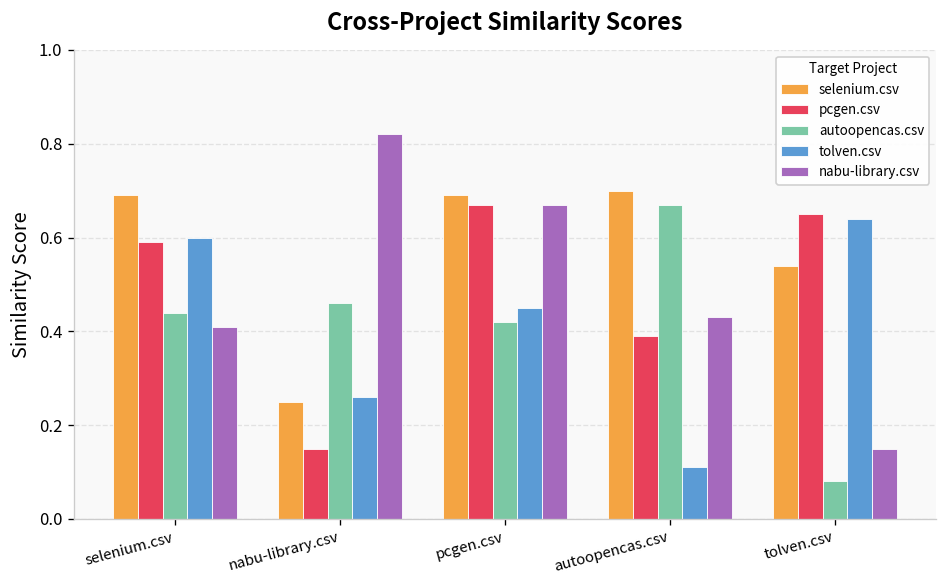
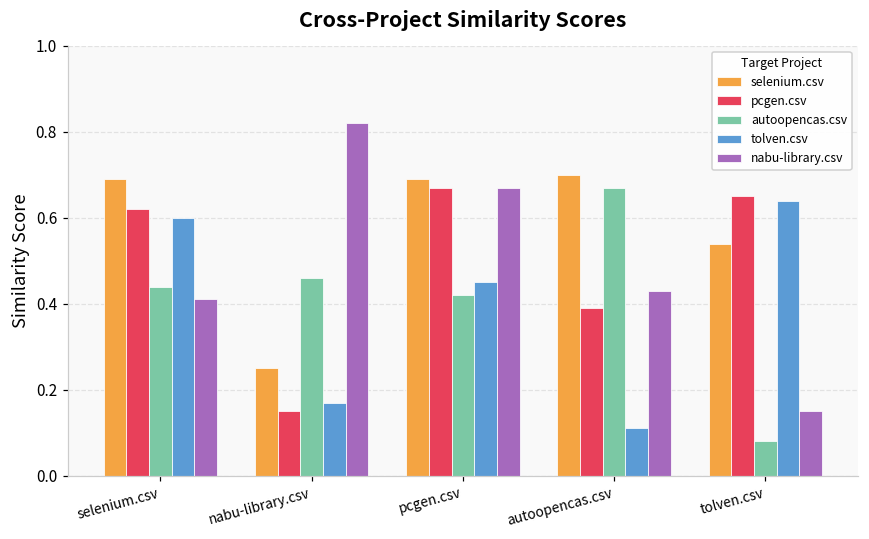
  {
    "selenium.csv": {
      "selenium.csv": 0.69,
      "nabu-library.csv": 0.25,
      "pcgen.csv": 0.69,
      "autoopencas.csv": 0.70,
      "tolven.csv": 0.54
    },
    "pcgen.csv": {
-     "selenium.csv": 0.59,
+     "selenium.csv": 0.62,
      "nabu-library.csv": 0.15,
      "pcgen.csv": 0.67,
      "autoopencas.csv": 0.39,
      "tolven.csv": 0.65
    },
    "autoopencas.csv": {
      "selenium.csv": 0.44,
      "nabu-library.csv": 0.46,
      "pcgen.csv": 0.42,
      "autoopencas.csv": 0.67,
      "tolven.csv": 0.08
    },
    "tolven.csv": {
      "selenium.csv": 0.60,
-     "nabu-library.csv": 0.26,
+     "nabu-library.csv": 0.17,
      "pcgen.csv": 0.45,
      "autoopencas.csv": 0.11,
      "tolven.csv": 0.64
    },
    "nabu-library.csv": {
      "selenium.csv": 0.41,
      "nabu-library.csv": 0.82,
      "pcgen.csv": 0.67,
      "autoopencas.csv": 0.43,
      "tolven.csv": 0.15
    }
  }
